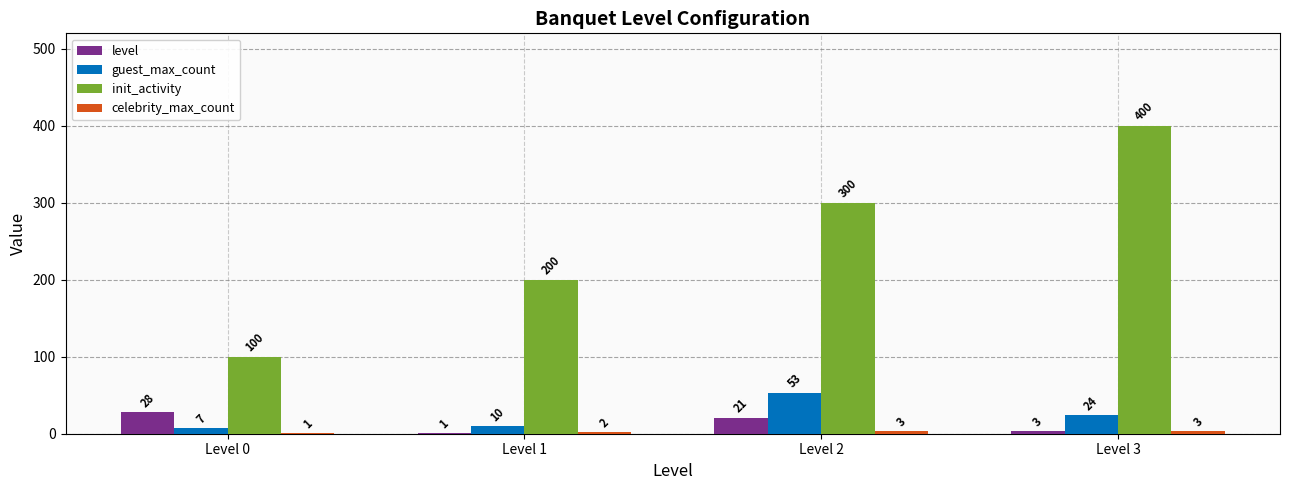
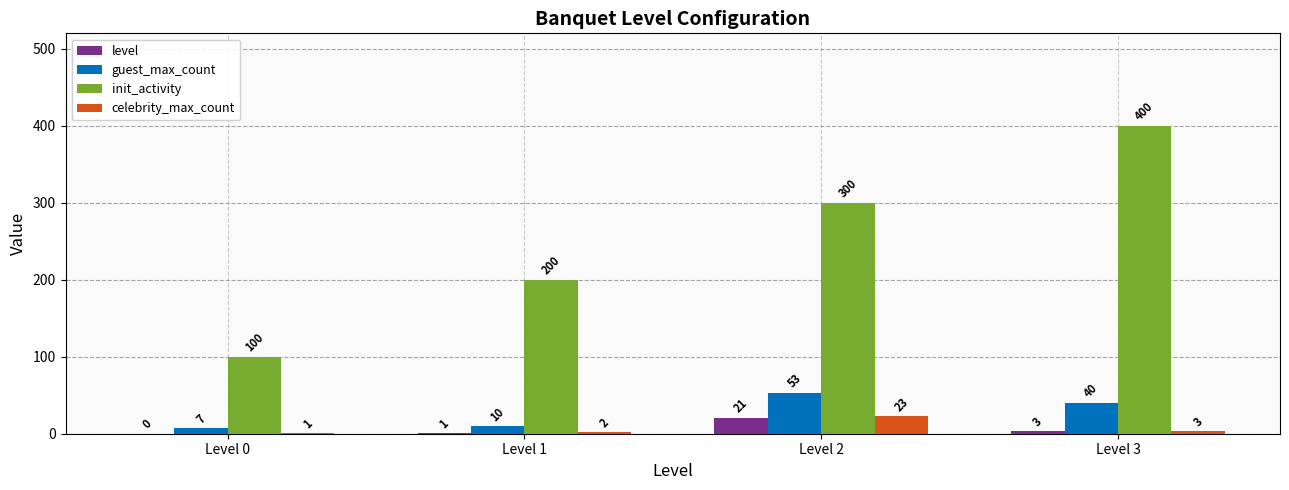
  {
    "level": {
-     "Level 0": 28,
+     "Level 0": 0,
      "Level 1": 1,
      "Level 2": 21,
      "Level 3": 3
    },
    "guest_max_count": {
      "Level 0": 7,
      "Level 1": 10,
      "Level 2": 53,
-     "Level 3": 24
+     "Level 3": 40
    },
    "init_activity": {
      "Level 0": 100,
      "Level 1": 200,
      "Level 2": 300,
      "Level 3": 400
    },
    "celebrity_max_count": {
      "Level 0": 1,
      "Level 1": 2,
-     "Level 2": 3,
+     "Level 2": 23,
      "Level 3": 3
    }
  }
